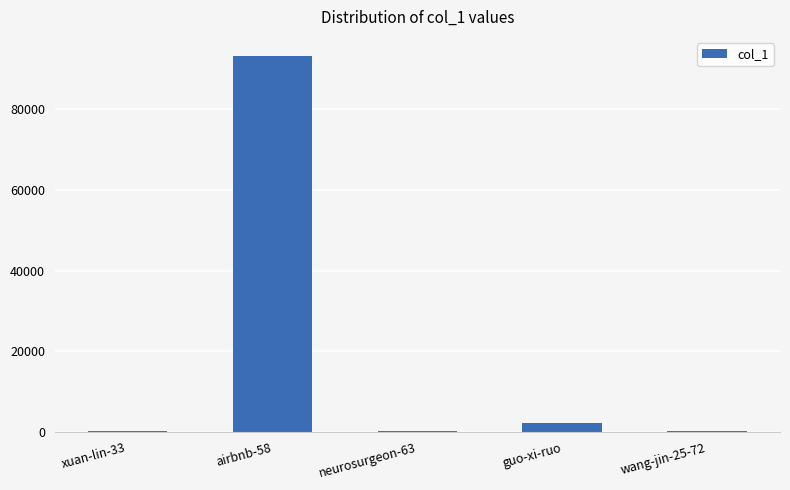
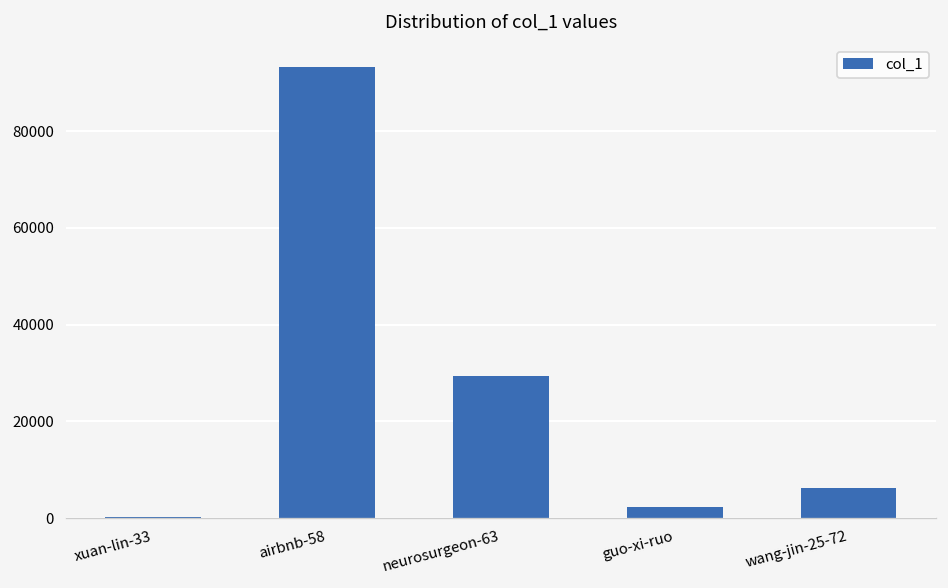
  {
    "airbnb-58": 93000,
-   "neurosurgeon-63": 0,
+   "neurosurgeon-63": 29000,
    "guo-xi-ruo": 2000,
-   "wang-jin-25-72": 0
+   "wang-jin-25-72": 6000
  }
